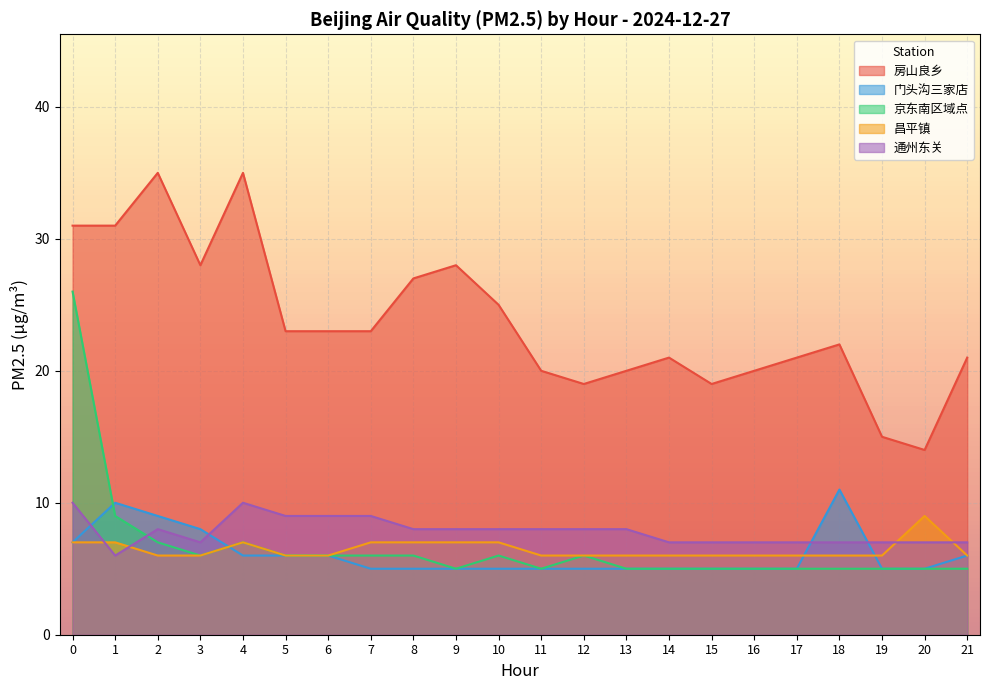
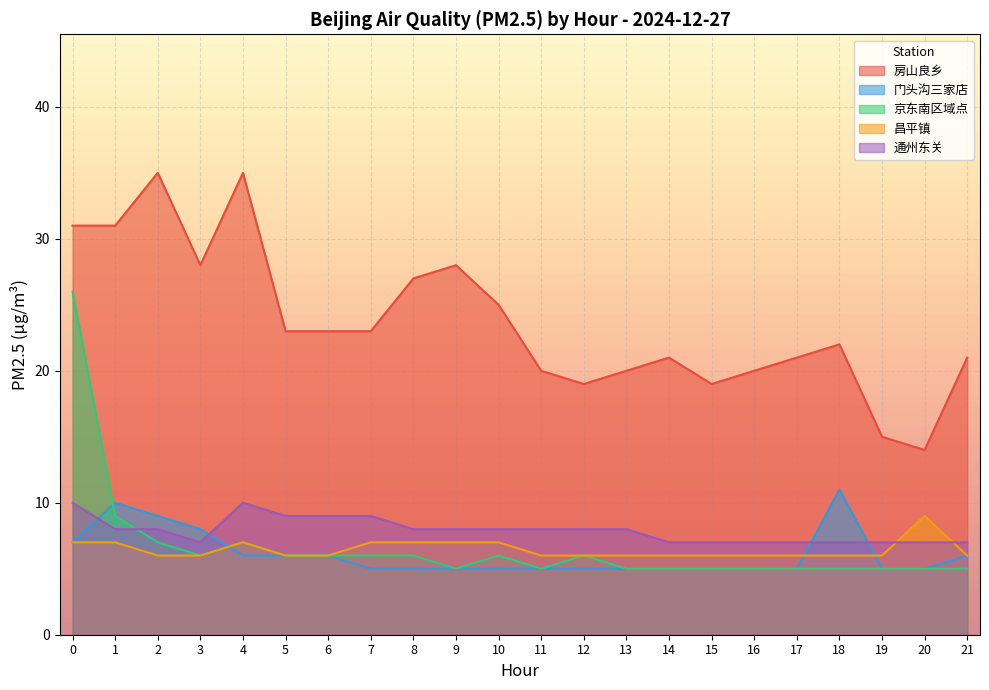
  {
    "房山良乡": {
      "0": 31,
      "1": 31,
      "2": 35,
      "3": 28,
      "4": 35,
      "5": 23,
      "6": 23,
      "7": 23,
      "8": 27,
      "9": 28,
      "10": 25,
      "11": 20,
      "12": 19,
      "13": 20,
      "14": 21,
      "15": 19,
      "16": 20,
      "17": 21,
      "18": 22,
      "19": 15,
      "20": 14,
      "21": 21
    },
    "门头沟三家店": {
      "1": 10,
      "2": 9,
      "3": 8,
      "4": 6,
      "7": 5,
      "8": 5,
      "10": 5,
      "12": 5,
      "18": 11
    },
    "京东南区域点": {
      "0": 26,
      "1": 9,
      "2": 7,
      "7": 6,
      "8": 6,
      "10": 6,
      "18": 5,
      "21": 5
    },
    "昌平镇": {
      "1": 7,
      "2": 6,
      "7": 7,
      "8": 7,
      "9": 7,
      "10": 7,
      "11": 6,
      "13": 6,
      "14": 6,
      "15": 6,
      "16": 6,
      "17": 6,
      "18": 6,
      "19": 6,
      "20": 9
    },
    "通州东关": {
      "0": 10,
-     "1": 6,
+     "1": 8,
      "2": 8,
      "3": 7,
      "4": 10,
      "5": 9,
      "6": 9,
      "7": 9,
      "8": 8,
      "9": 8,
      "10": 8,
      "11": 8,
      "12": 8,
      "13": 8,
      "14": 7,
      "15": 7,
      "16": 7,
      "17": 7,
      "18": 7,
      "19": 7,
      "20": 7,
      "21": 7
    }
  }
